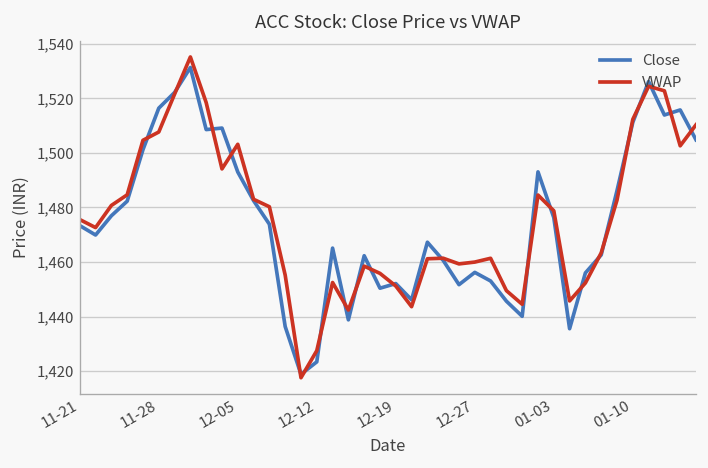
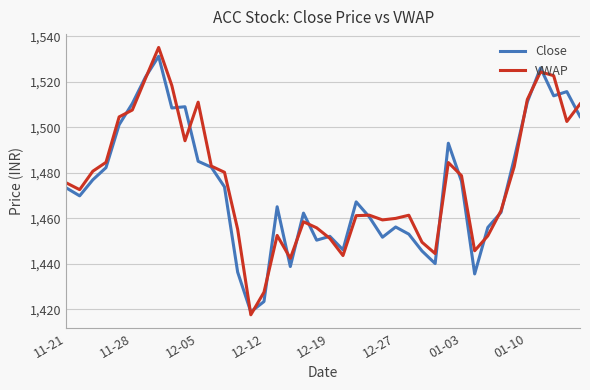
  {
    "Close": {
      "11-21": "1,473",
-     "11-28": "1,516",
-     "12-05": "1,493",
+     "11-28": "1,511",
+     "12-05": "1,485",
      "12-12": "1,423",
      "12-27": "1,456",
      "01-03": "1,476"
    },
    "VWAP": {
      "11-21": "1,476",
      "11-28": "1,508",
-     "12-05": "1,503",
+     "12-05": "1,511",
      "12-12": "1,428",
      "12-27": "1,460",
      "01-03": "1,479"
    }
  }
